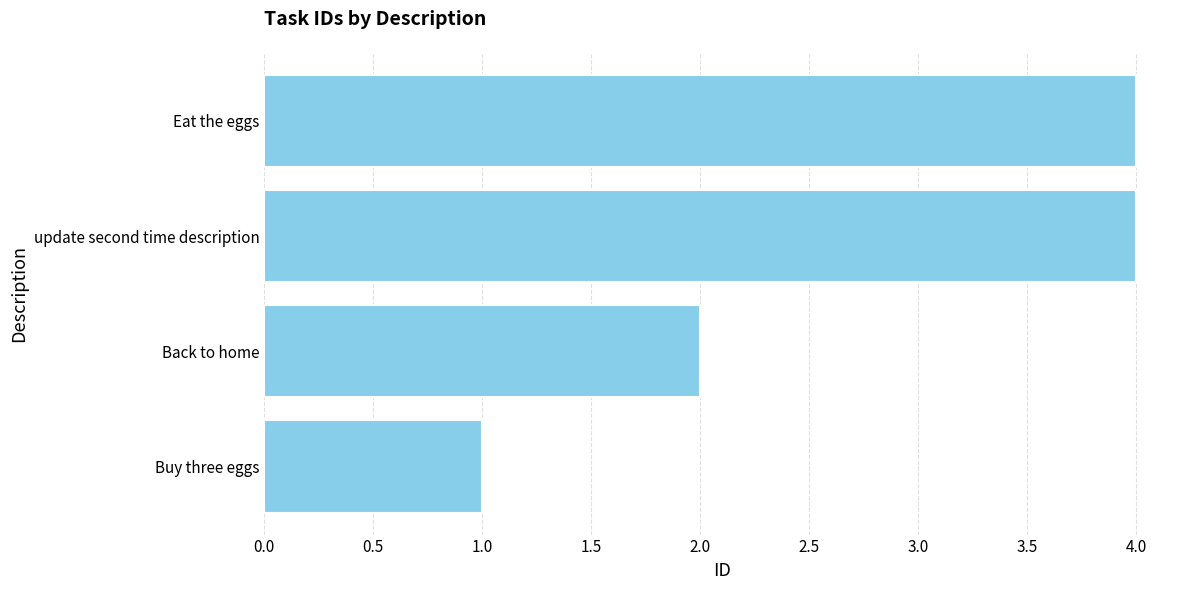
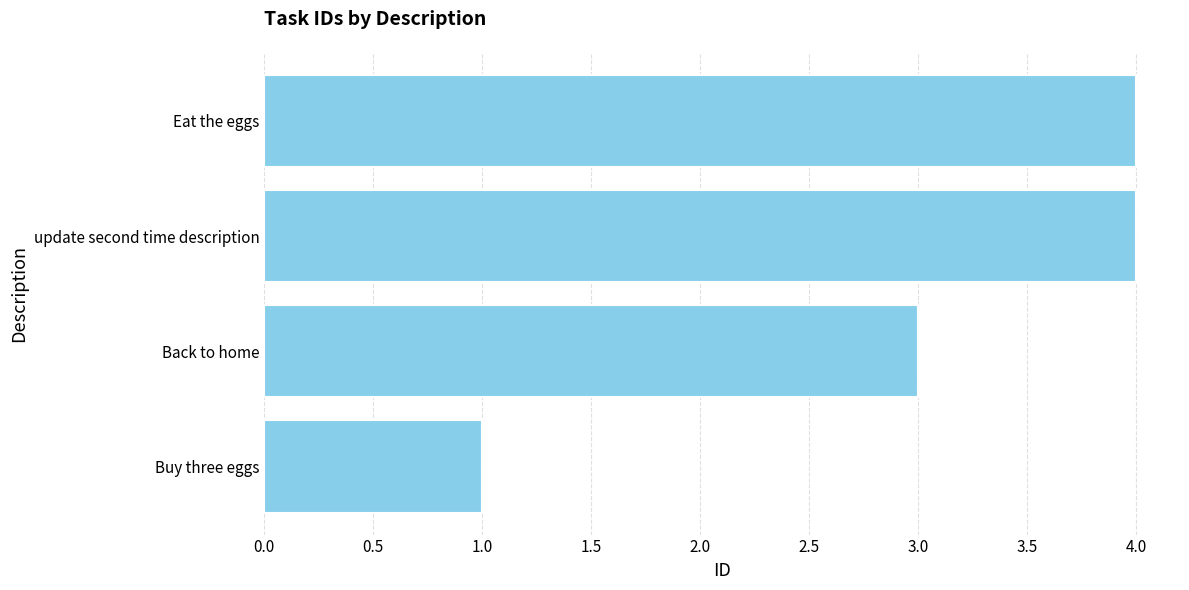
  {
    "Eat the eggs": 4,
    "update second time description": 4,
-   "Back to home": 2,
+   "Back to home": 3,
    "Buy three eggs": 1
  }
